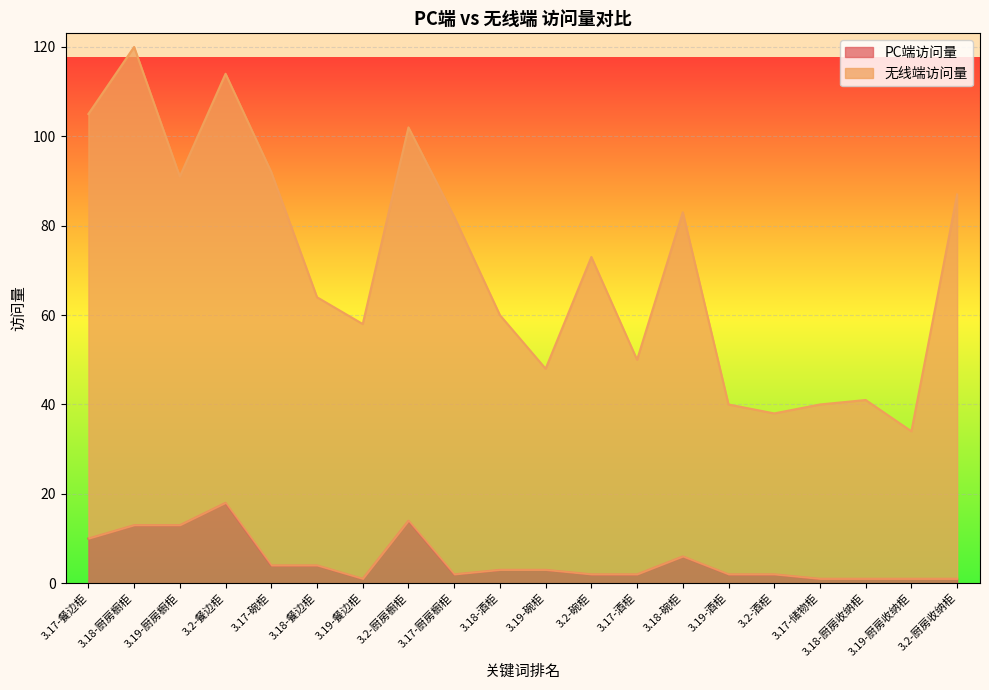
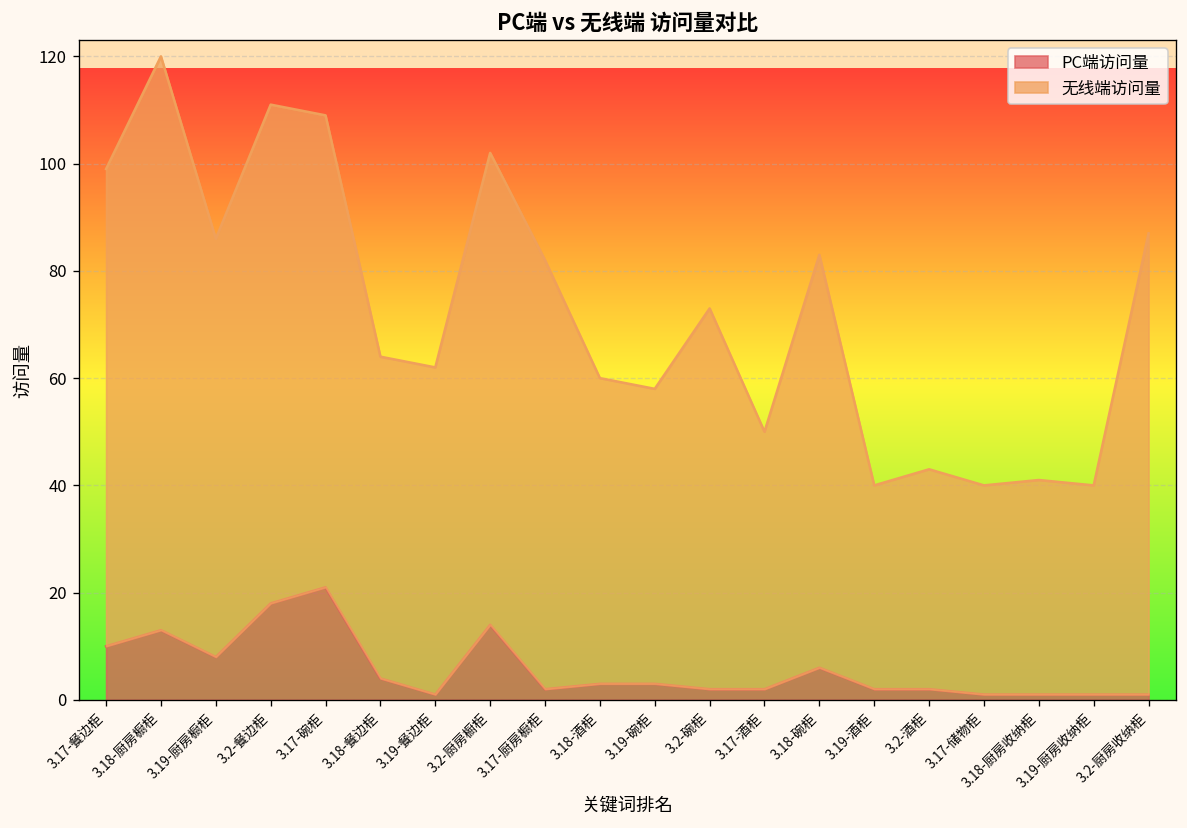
  {
    "PC端访问量": {
      "3.17-餐边柜": 10,
      "3.18-厨房橱柜": 13,
-     "3.19-厨房橱柜": 13,
+     "3.19-厨房橱柜": 8,
      "3.2-餐边柜": 18,
-     "3.17-碗柜": 4,
+     "3.17-碗柜": 21,
      "3.18-餐边柜": 4,
      "3.19-餐边柜": 1,
      "3.2-厨房橱柜": 14,
      "3.17-厨房橱柜": 2,
      "3.18-酒柜": 3,
      "3.19-碗柜": 3,
      "3.2-碗柜": 2,
      "3.17-酒柜": 2,
      "3.18-碗柜": 6,
      "3.19-酒柜": 2,
      "3.2-酒柜": 2,
      "3.17-储物柜": 1,
      "3.18-厨房收纳柜": 1,
      "3.19-厨房收纳柜": 1,
      "3.2-厨房收纳柜": 1
    },
    "无线端访问量": {
-     "3.17-餐边柜": 95,
+     "3.17-餐边柜": 89,
      "3.18-厨房橱柜": 107,
      "3.19-厨房橱柜": 78,
-     "3.2-餐边柜": 96,
+     "3.2-餐边柜": 93,
      "3.17-碗柜": 88,
      "3.18-餐边柜": 60,
-     "3.19-餐边柜": 57,
+     "3.19-餐边柜": 61,
      "3.2-厨房橱柜": 88,
      "3.17-厨房橱柜": 80,
      "3.18-酒柜": 57,
-     "3.19-碗柜": 45,
+     "3.19-碗柜": 55,
      "3.2-碗柜": 71,
      "3.17-酒柜": 48,
      "3.18-碗柜": 77,
      "3.19-酒柜": 38,
-     "3.2-酒柜": 36,
+     "3.2-酒柜": 41,
      "3.17-储物柜": 39,
      "3.18-厨房收纳柜": 40,
-     "3.19-厨房收纳柜": 33,
+     "3.19-厨房收纳柜": 39,
      "3.2-厨房收纳柜": 86
    }
  }
